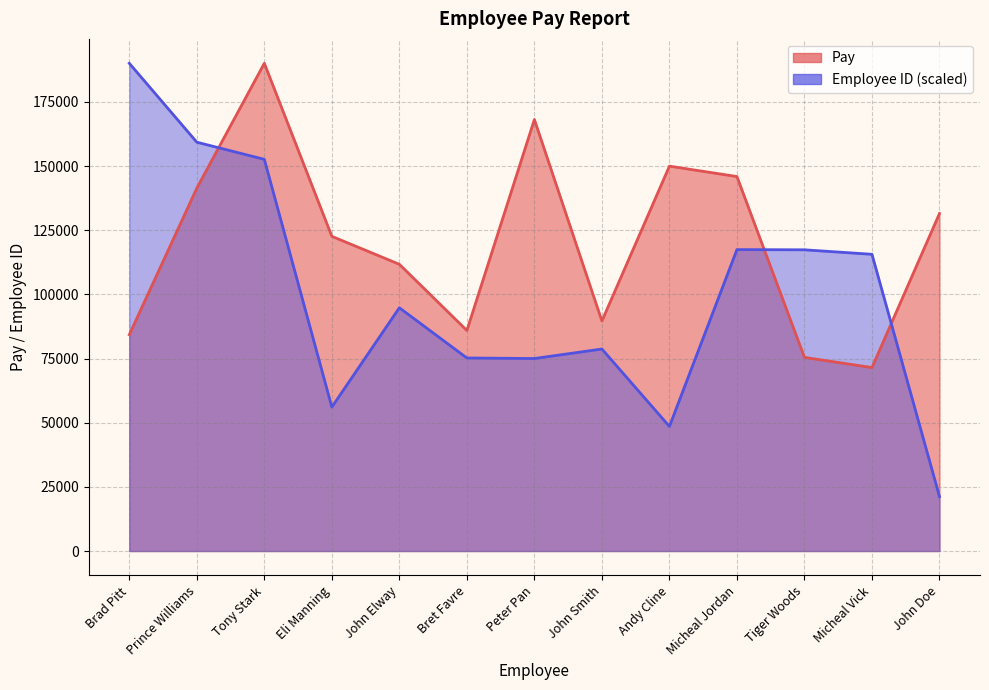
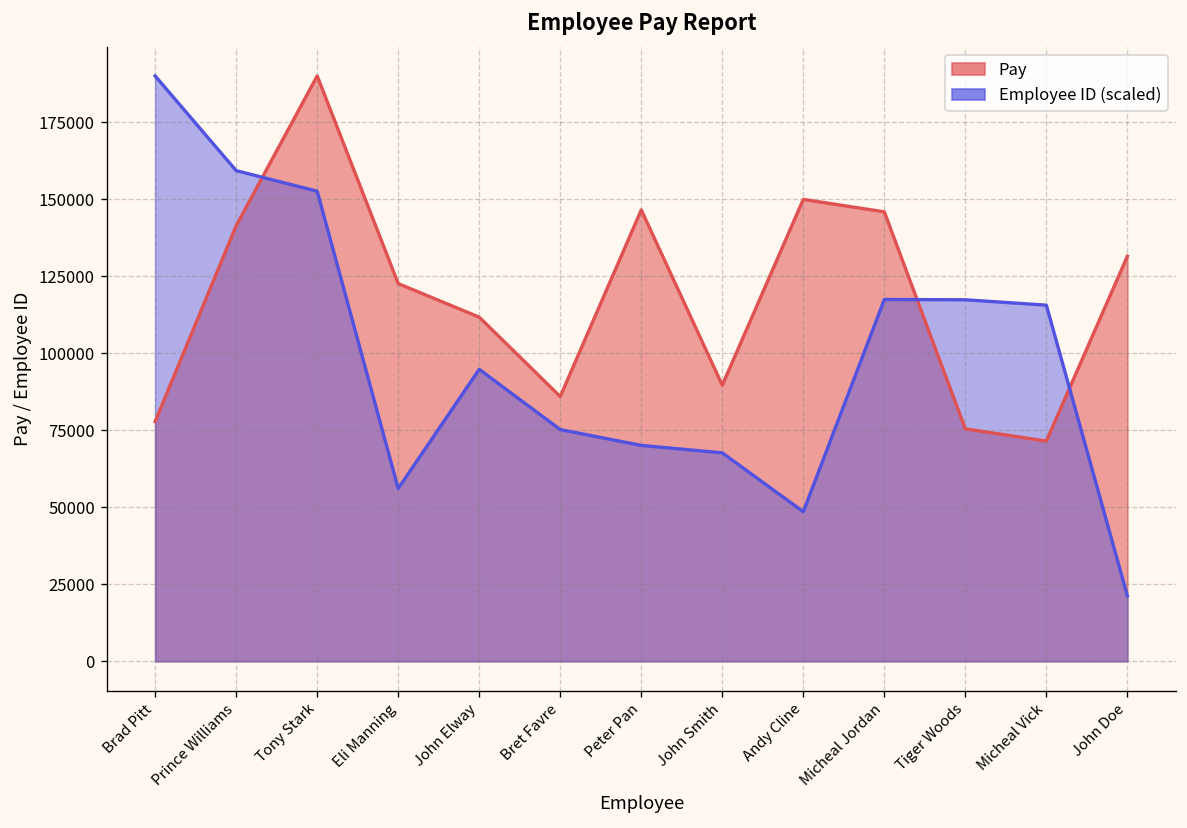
  {
    "Pay": {
-     "Brad Pitt": 84000,
+     "Brad Pitt": 78000,
      "Prince Williams": 141000,
      "Tony Stark": 190000,
      "Eli Manning": 123000,
      "John Elway": 112000,
      "Bret Favre": 86000,
-     "Peter Pan": 168000,
+     "Peter Pan": 147000,
      "John Smith": 90000,
      "Andy Cline": 150000,
      "Micheal Jordan": 146000,
      "Tiger Woods": 75000,
      "Micheal Vick": 71000,
      "John Doe": 132000
    },
    "Employee ID (scaled)": {
      "Brad Pitt": 190000,
      "Prince Williams": 159000,
      "Tony Stark": 153000,
      "Eli Manning": 56000,
      "John Elway": 95000,
      "Bret Favre": 75000,
-     "Peter Pan": 75000,
-     "John Smith": 79000,
+     "Peter Pan": 70000,
+     "John Smith": 68000,
      "Andy Cline": 49000,
      "Micheal Jordan": 117000,
      "Tiger Woods": 117000,
      "Micheal Vick": 116000,
      "John Doe": 21000
    }
  }
